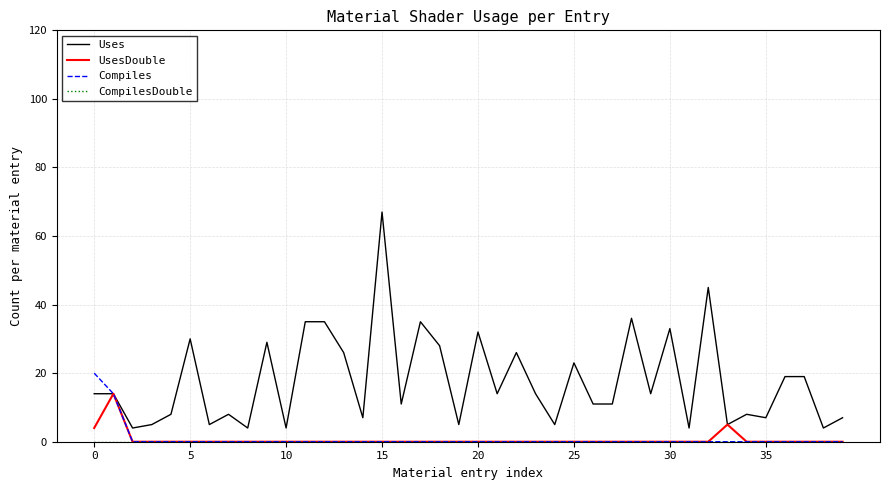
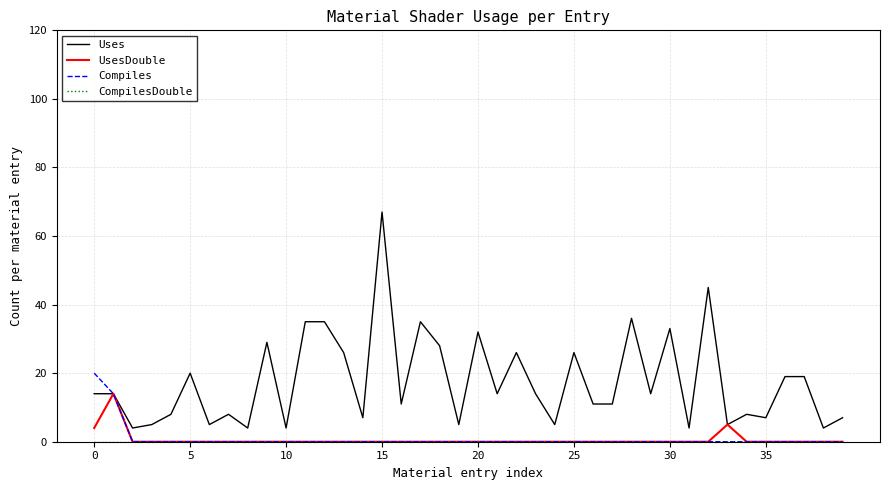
  {
    "Uses": {
      "0": 14,
-     "5": 30,
+     "5": 20,
      "10": 4,
      "15": 67,
      "20": 32,
-     "25": 23,
+     "25": 26,
      "30": 33,
      "35": 7
    },
    "UsesDouble": {
      "0": 4
    },
    "Compiles": {
      "0": 20
    },
    "CompilesDouble": {
      "0": 0
    }
  }
